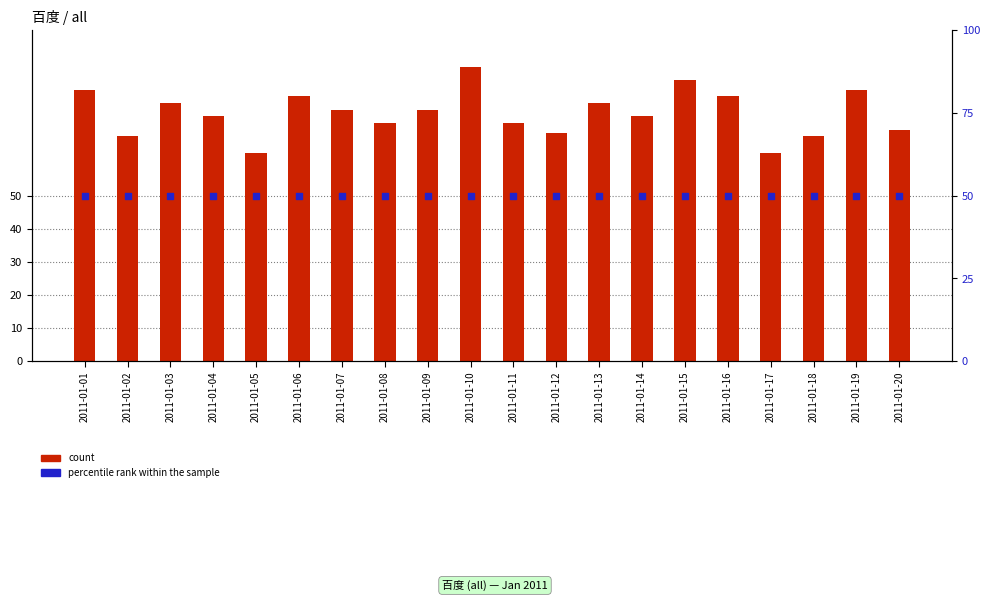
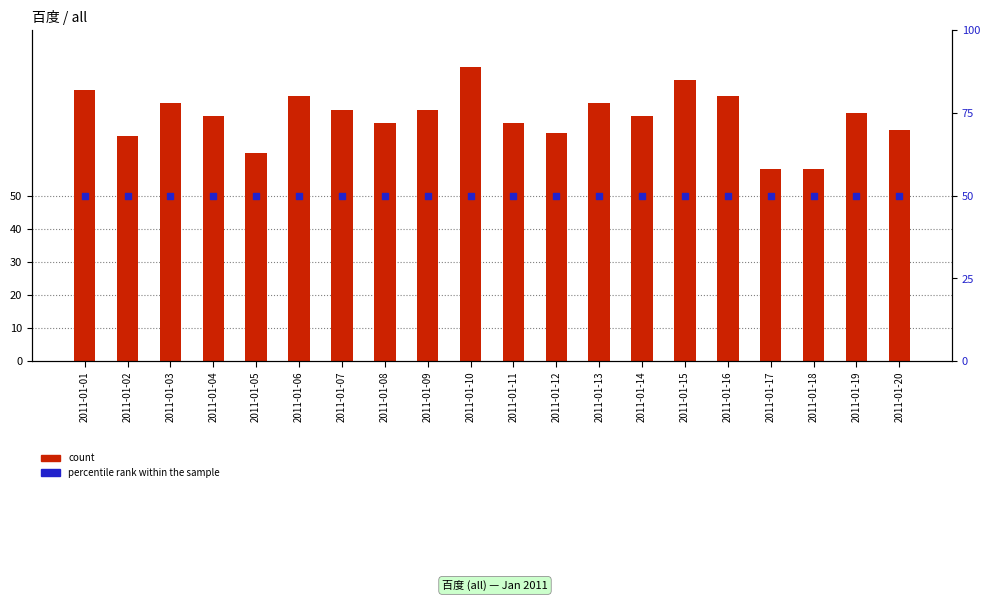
  {
    "count": {
      "2011-01-01": 82,
      "2011-01-02": 68,
      "2011-01-03": 78,
      "2011-01-04": 74,
      "2011-01-05": 63,
      "2011-01-06": 80,
      "2011-01-07": 76,
      "2011-01-08": 72,
      "2011-01-09": 76,
      "2011-01-10": 89,
      "2011-01-11": 72,
      "2011-01-12": 69,
      "2011-01-13": 78,
      "2011-01-14": 74,
      "2011-01-15": 85,
      "2011-01-16": 80,
-     "2011-01-17": 63,
-     "2011-01-18": 68,
-     "2011-01-19": 82,
+     "2011-01-17": 58,
+     "2011-01-18": 58,
+     "2011-01-19": 75,
      "2011-01-20": 70
    }
  }
